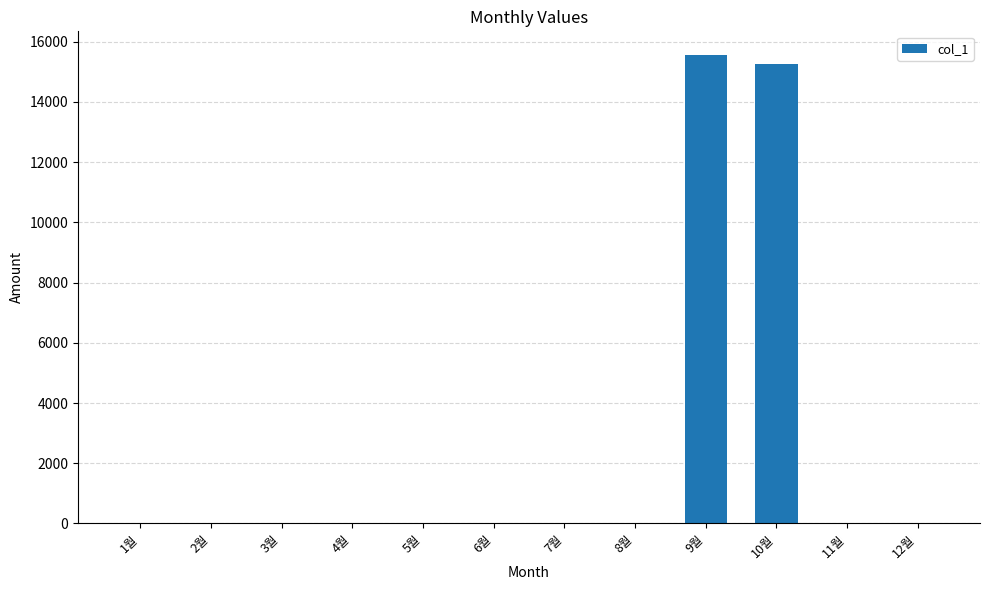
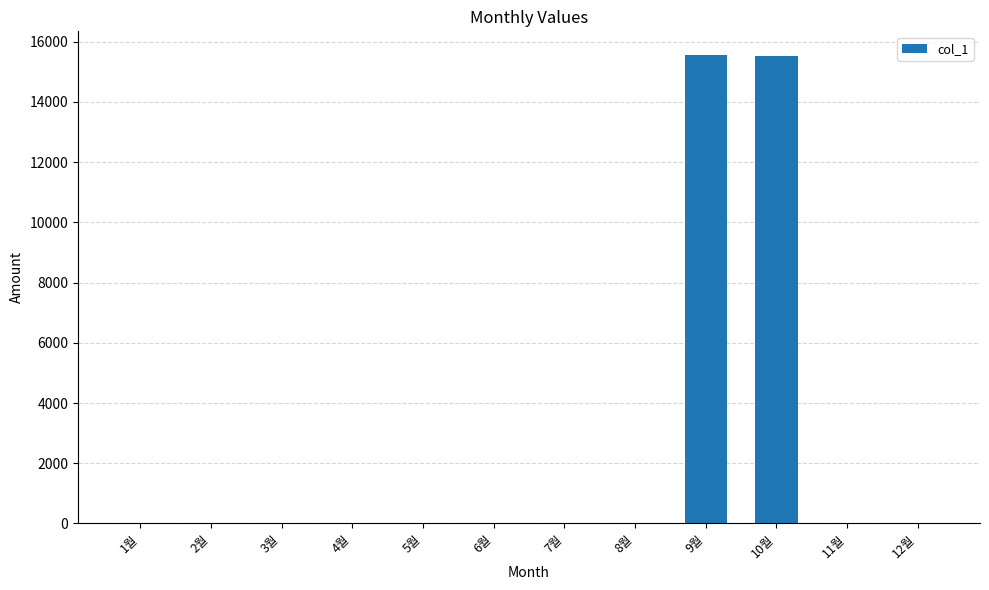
  {
    "1월": 0,
    "2월": 0,
    "3월": 0,
    "4월": 0,
    "5월": 0,
    "6월": 0,
    "7월": 0,
    "8월": 0,
    "9월": 15600,
-   "10월": 15300,
+   "10월": 15500,
    "11월": 0,
    "12월": 0
  }
